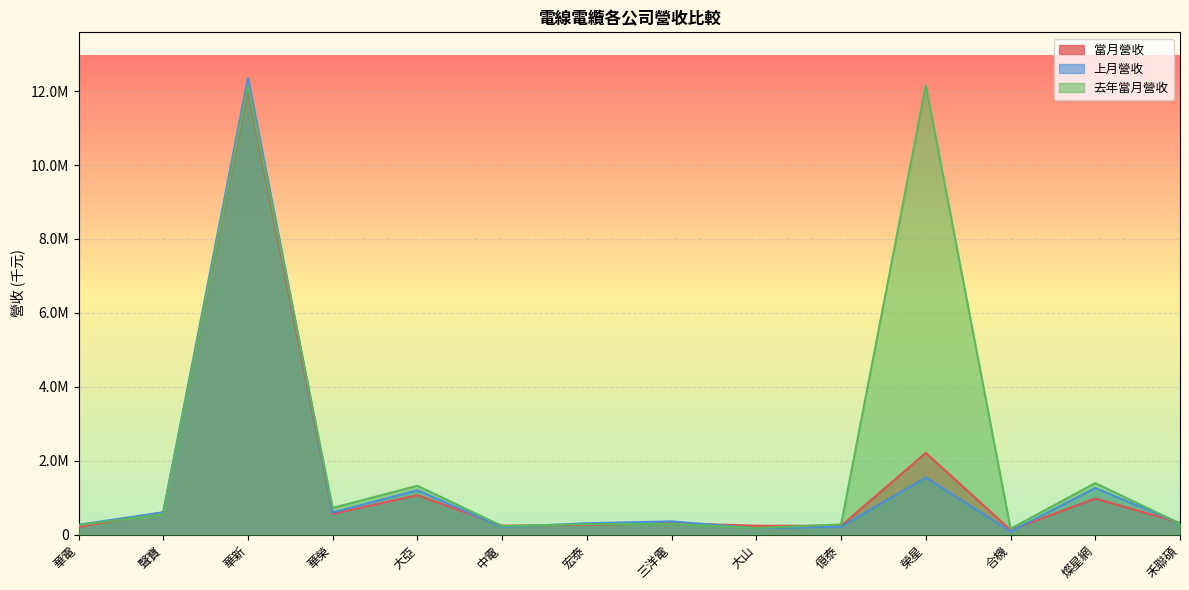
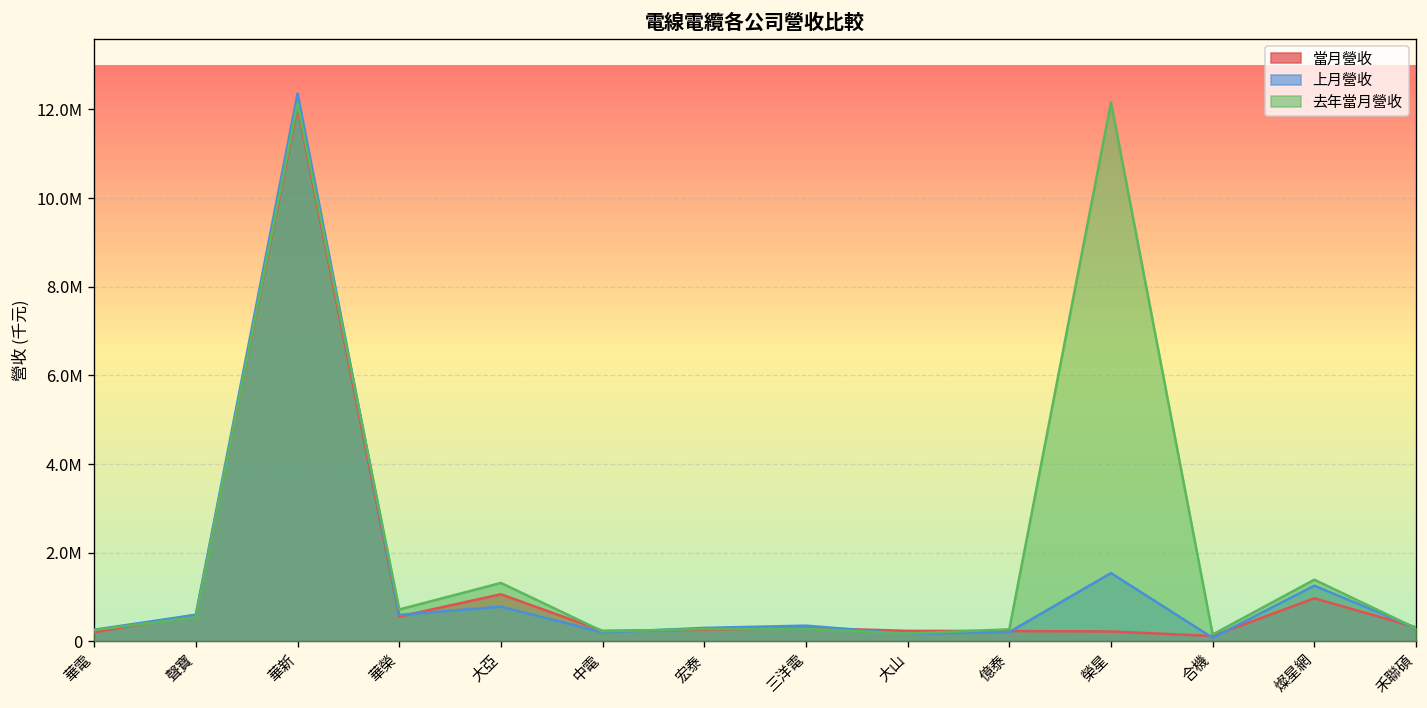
  {
    "當月營收": {
      "華新": 12000000,
      "大亞": 1100000,
-     "榮星": 2200000,
+     "榮星": 200000,
      "燦星網": 1000000
    },
    "上月營收": {
      "華新": 12400000,
-     "大亞": 1200000,
+     "大亞": 800000,
      "榮星": 1500000,
      "燦星網": 1300000
    },
    "去年當月營收": {
      "華新": 12100000,
      "華榮": 700000,
      "大亞": 1300000,
      "榮星": 12200000,
      "燦星網": 1400000
    }
  }
